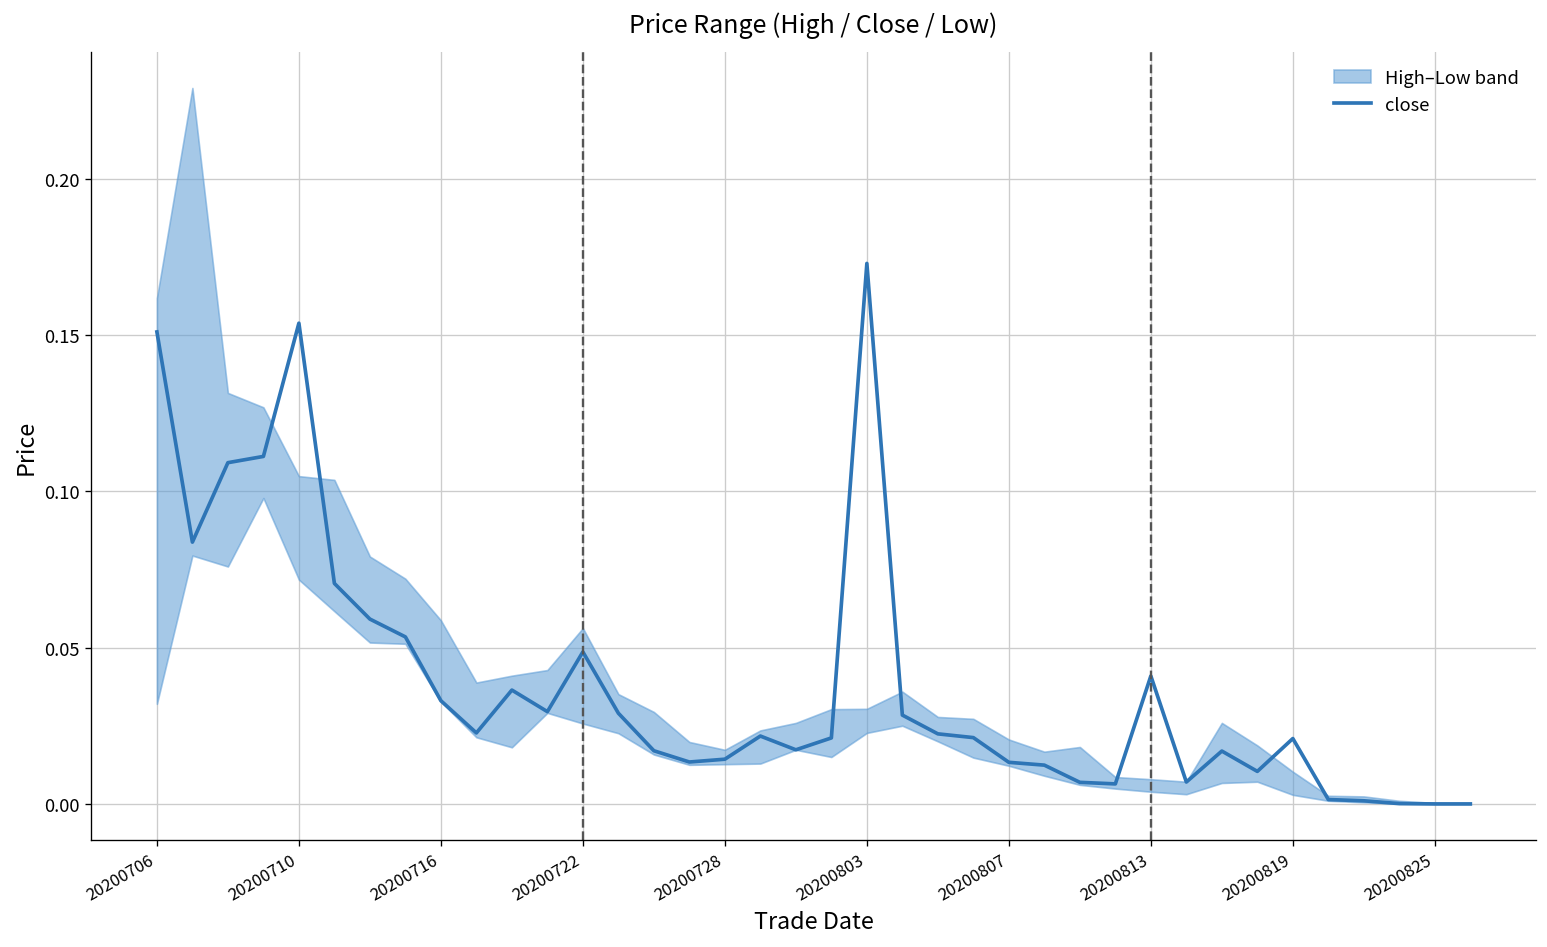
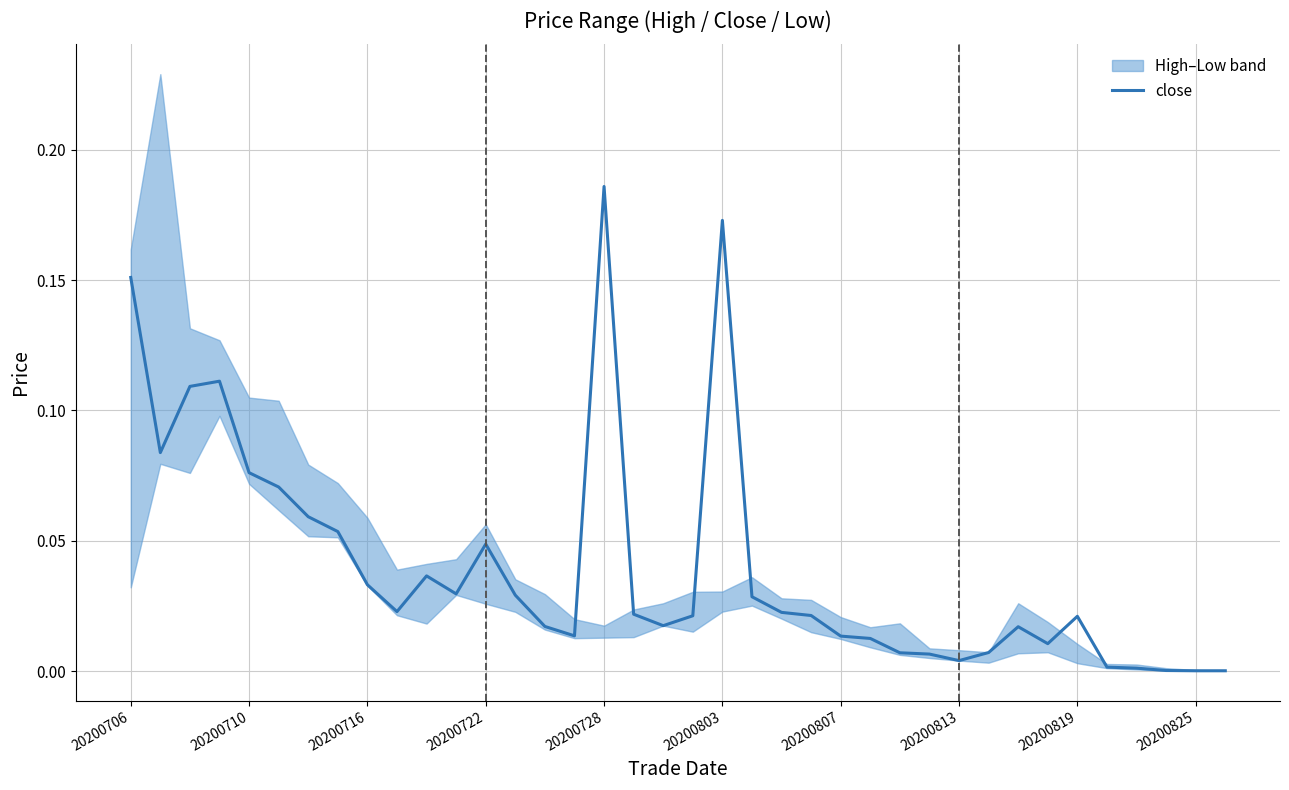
  {
    "close": {
      "20200706": 0.151,
-     "20200710": 0.154,
+     "20200710": 0.076,
      "20200716": 0.033,
      "20200722": 0.049,
-     "20200728": 0.014,
+     "20200728": 0.186,
      "20200803": 0.173,
      "20200807": 0.013,
-     "20200813": 0.041,
+     "20200813": 0.004,
      "20200819": 0.021
    }
  }
